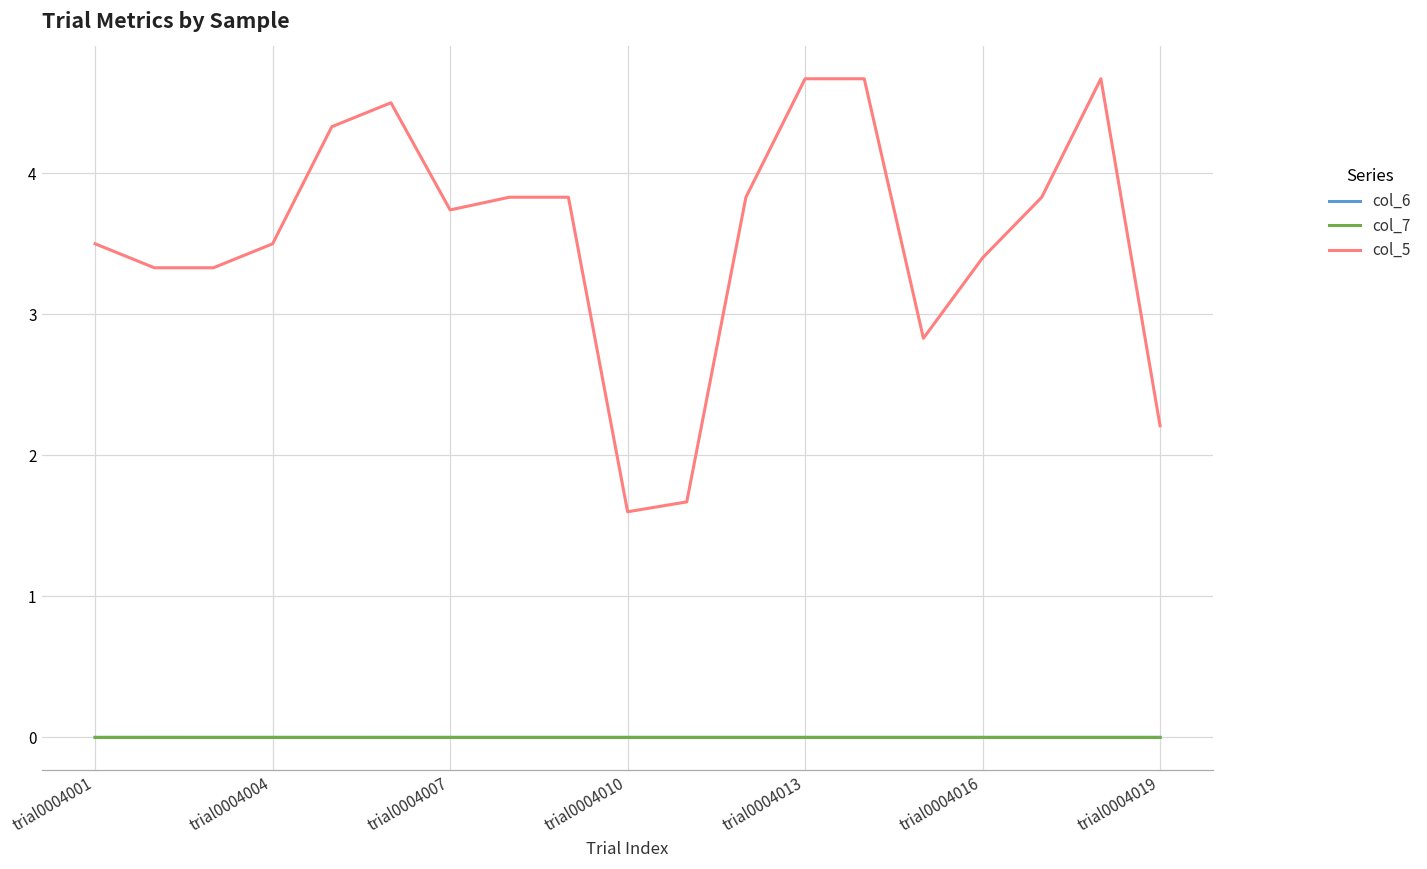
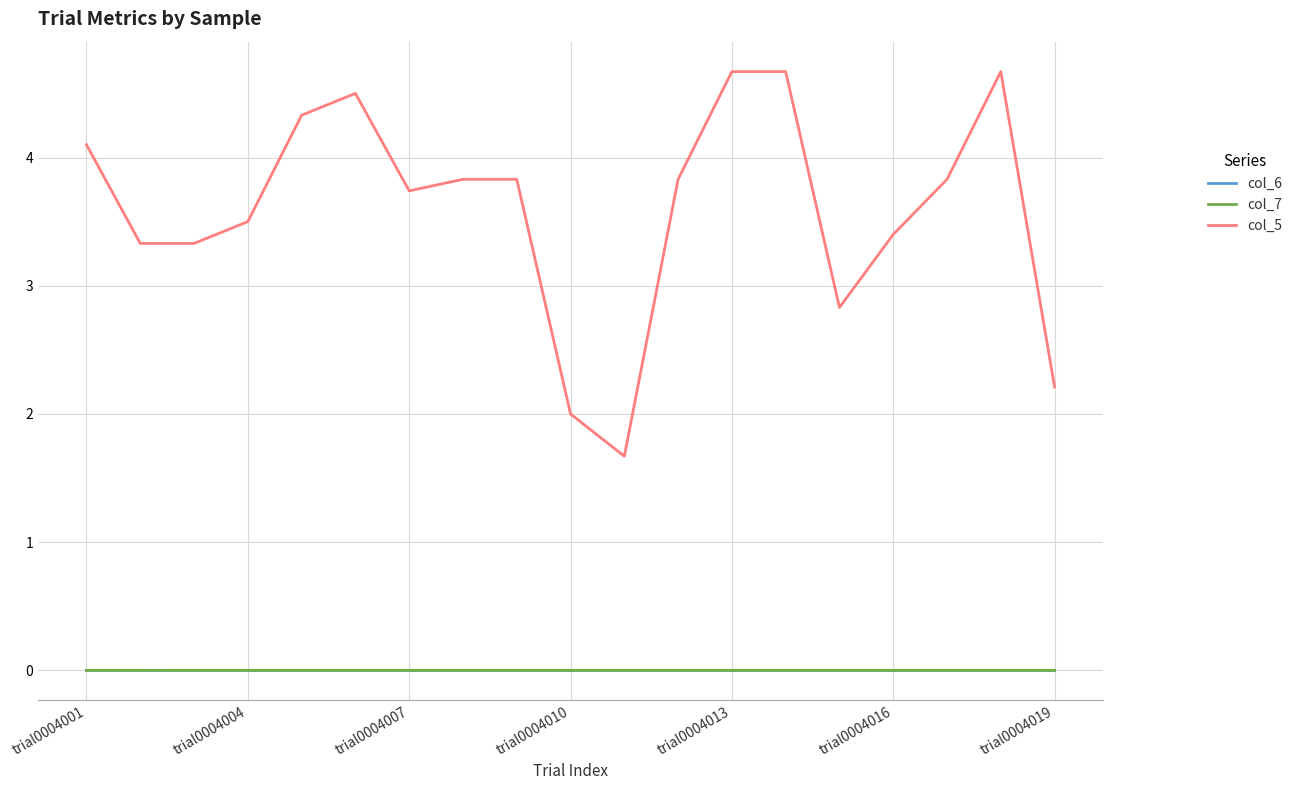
  {
    "col_7": {
      "trial0004001": 0.0,
      "trial0004004": 0.0,
      "trial0004007": 0.0,
      "trial0004010": 0.0,
      "trial0004013": 0.0,
      "trial0004016": 0.0,
      "trial0004019": 0.0
    },
    "col_5": {
-     "trial0004001": 3.5,
+     "trial0004001": 4.1,
      "trial0004004": 3.5,
      "trial0004007": 3.74,
-     "trial0004010": 1.6,
+     "trial0004010": 2.0,
      "trial0004013": 4.67,
      "trial0004016": 3.4,
      "trial0004019": 2.2
    }
  }
